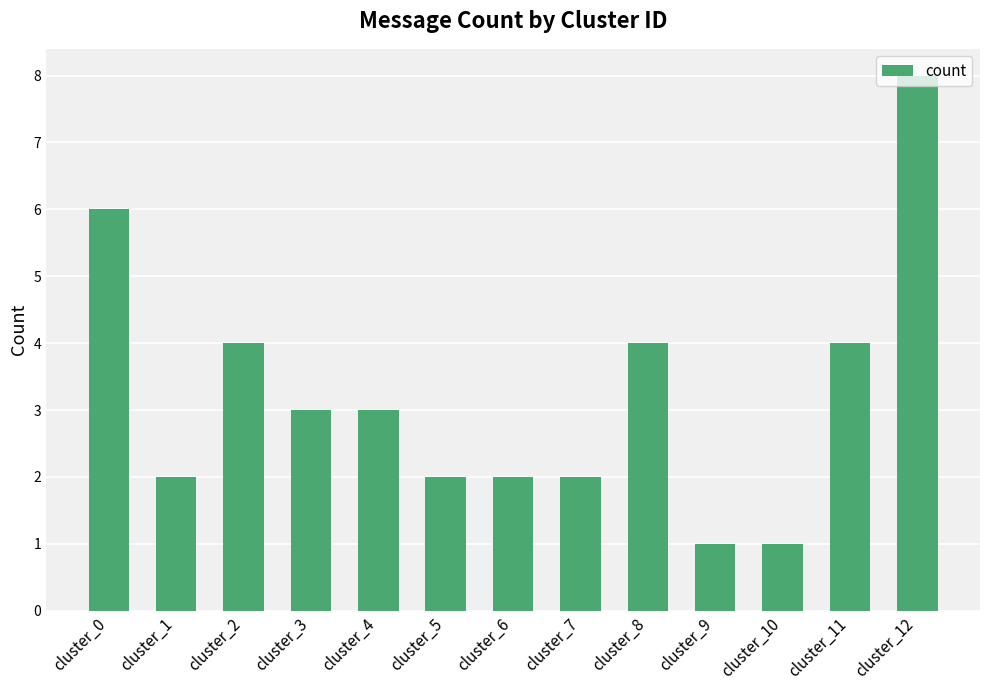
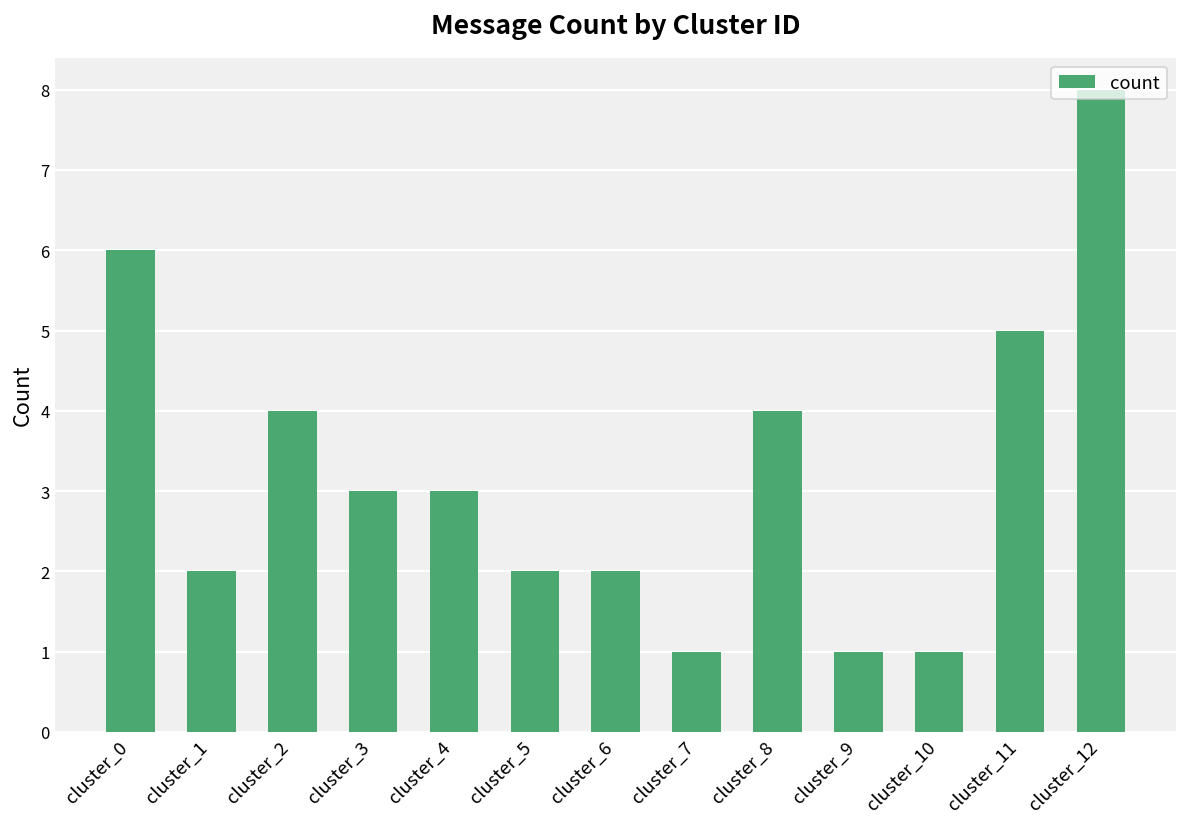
  {
    "cluster_0": 6,
    "cluster_1": 2,
    "cluster_2": 4,
    "cluster_3": 3,
    "cluster_4": 3,
    "cluster_5": 2,
    "cluster_6": 2,
-   "cluster_7": 2,
+   "cluster_7": 1,
    "cluster_8": 4,
    "cluster_9": 1,
    "cluster_10": 1,
-   "cluster_11": 4
+   "cluster_11": 5
  }
